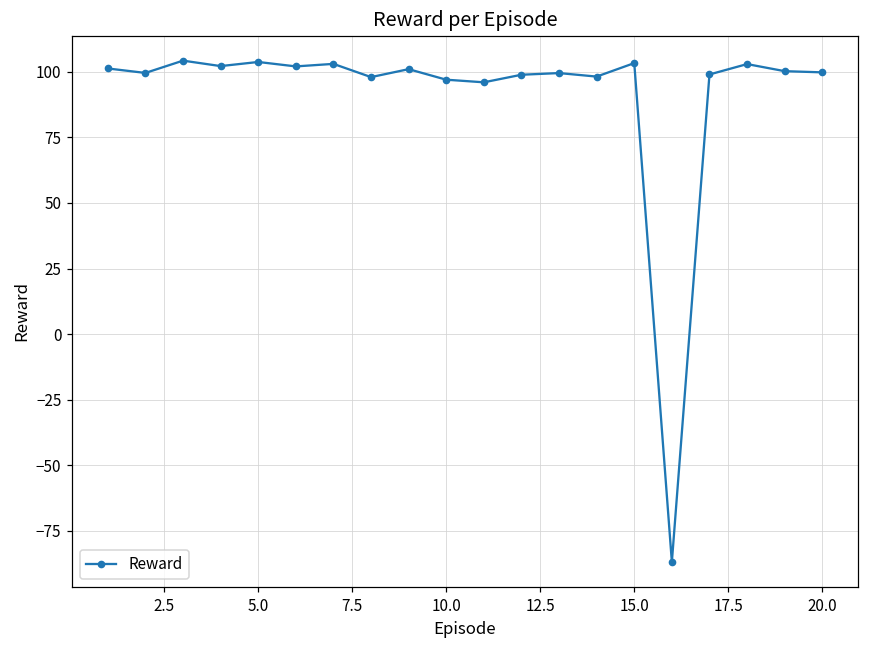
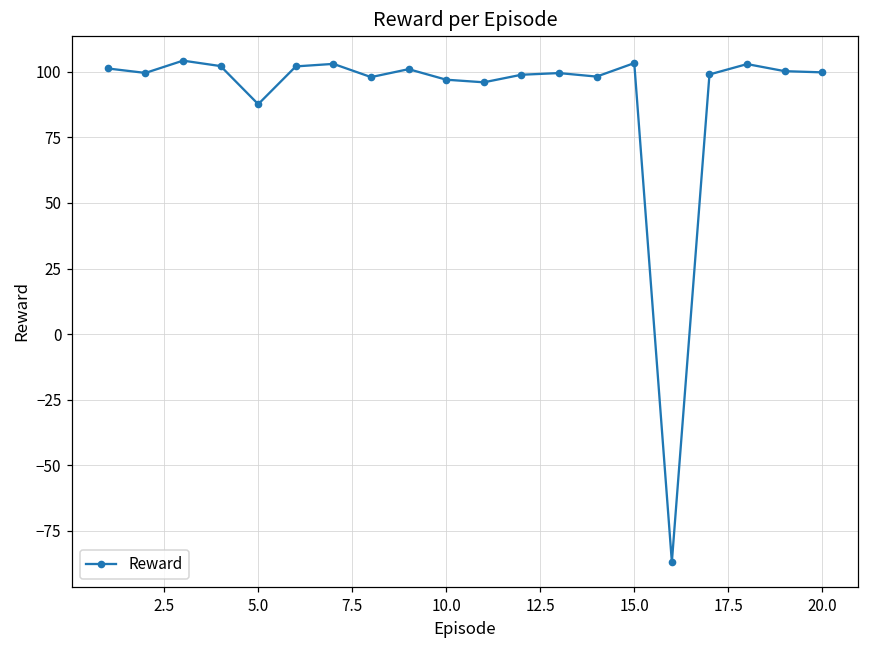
  {
-   "5.0": 104,
+   "5.0": 88,
    "10.0": 97,
    "15.0": 103,
    "20.0": 100
  }
